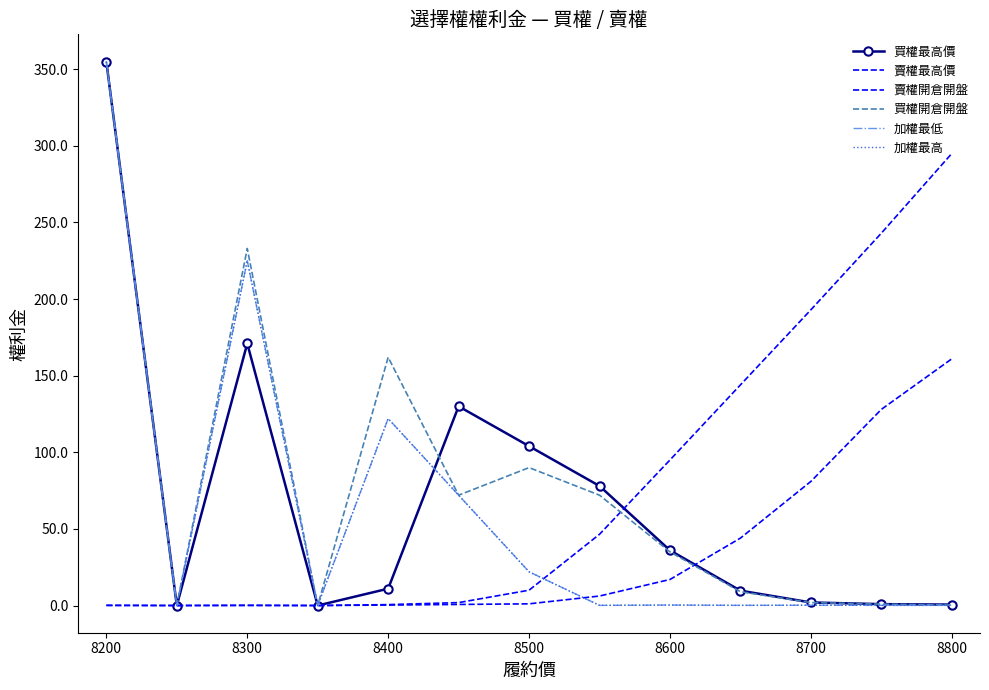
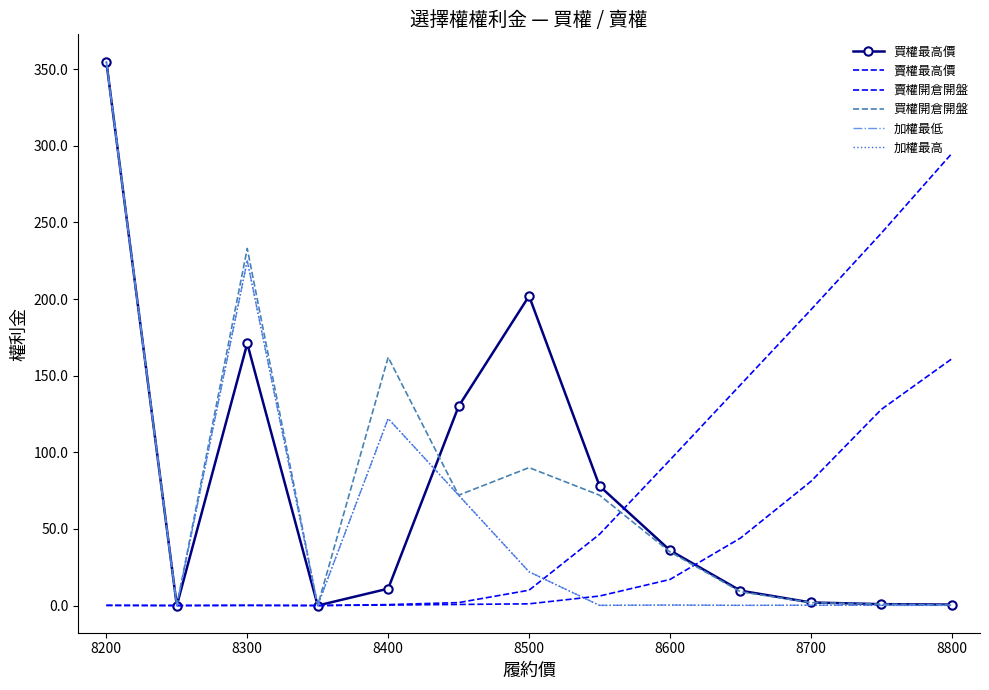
  {
    "買權最高價": {
      "8300": 171,
      "8400": 11,
-     "8500": 104
+     "8500": 202
    }
  }
